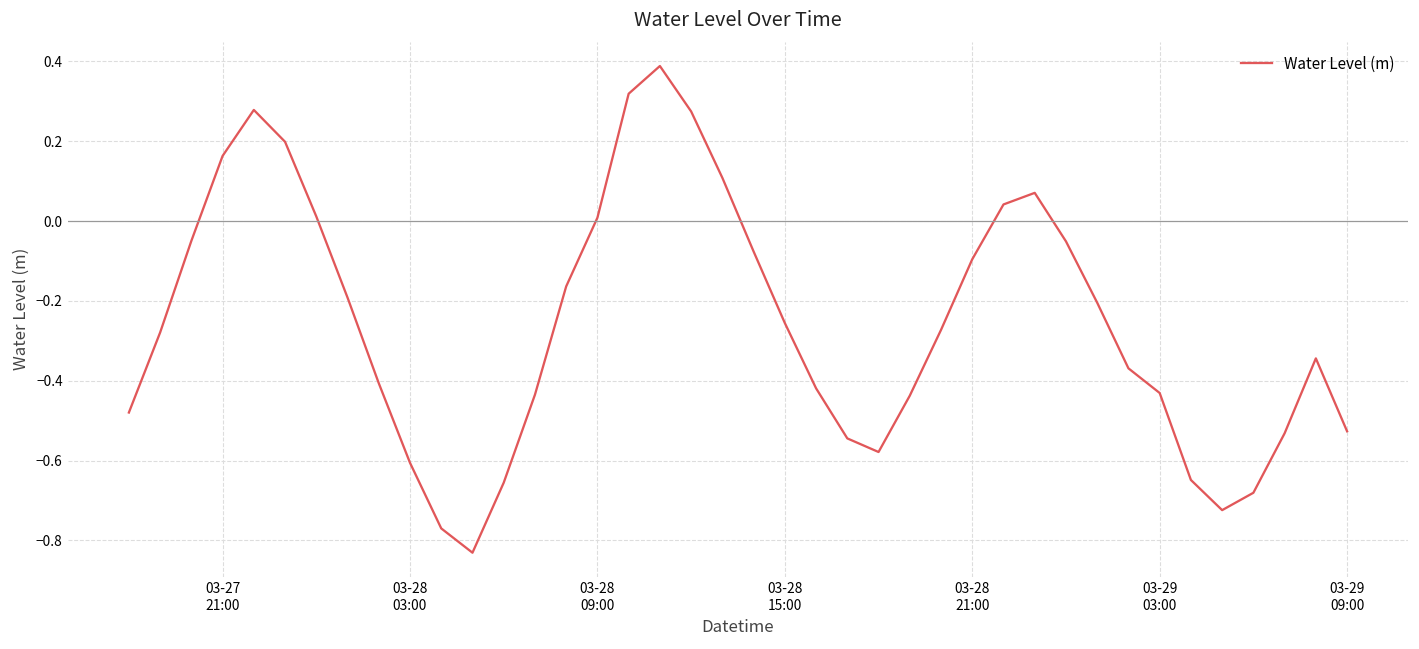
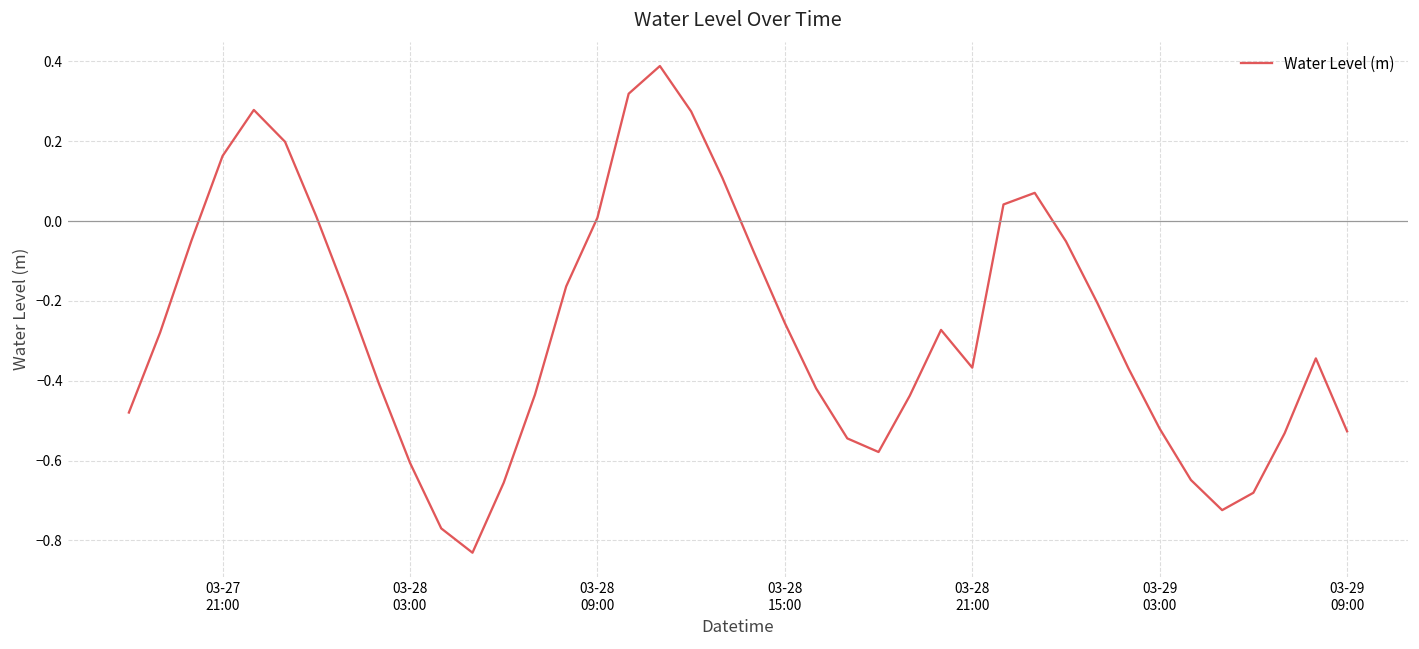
  {
    "03-27 21:00": 0.16,
    "03-28 03:00": -0.61,
    "03-28 09:00": 0.01,
    "03-28 15:00": -0.26,
-   "03-28 21:00": -0.10,
-   "03-29 03:00": -0.43,
+   "03-28 21:00": -0.37,
+   "03-29 03:00": -0.52,
    "03-29 09:00": -0.53
  }
